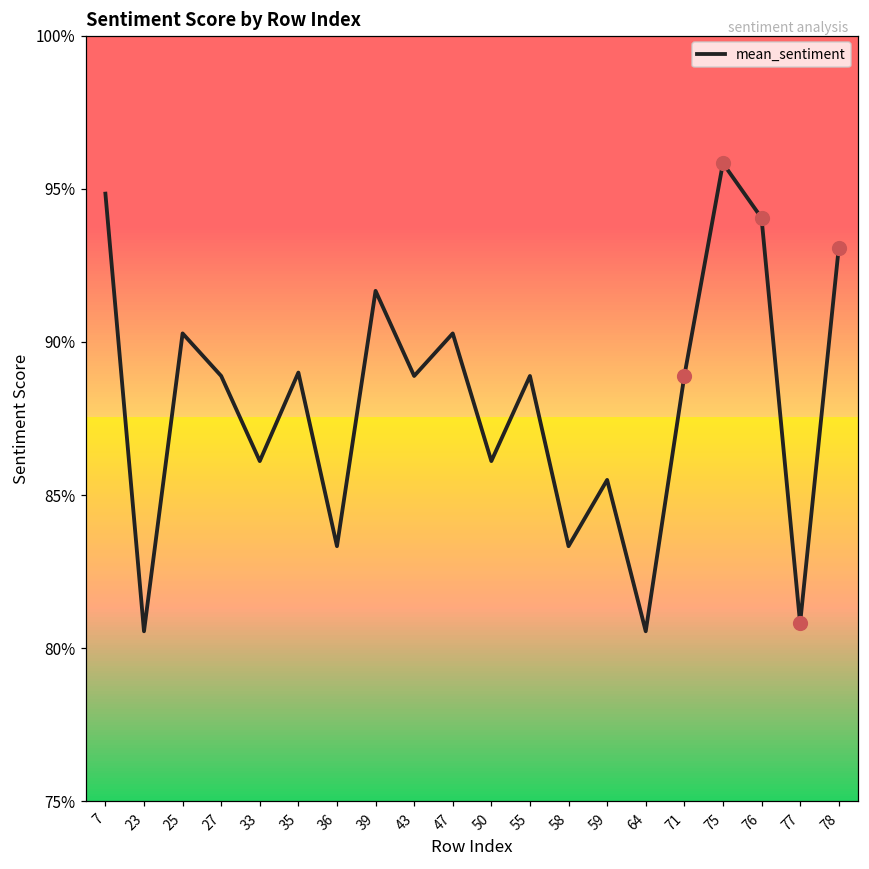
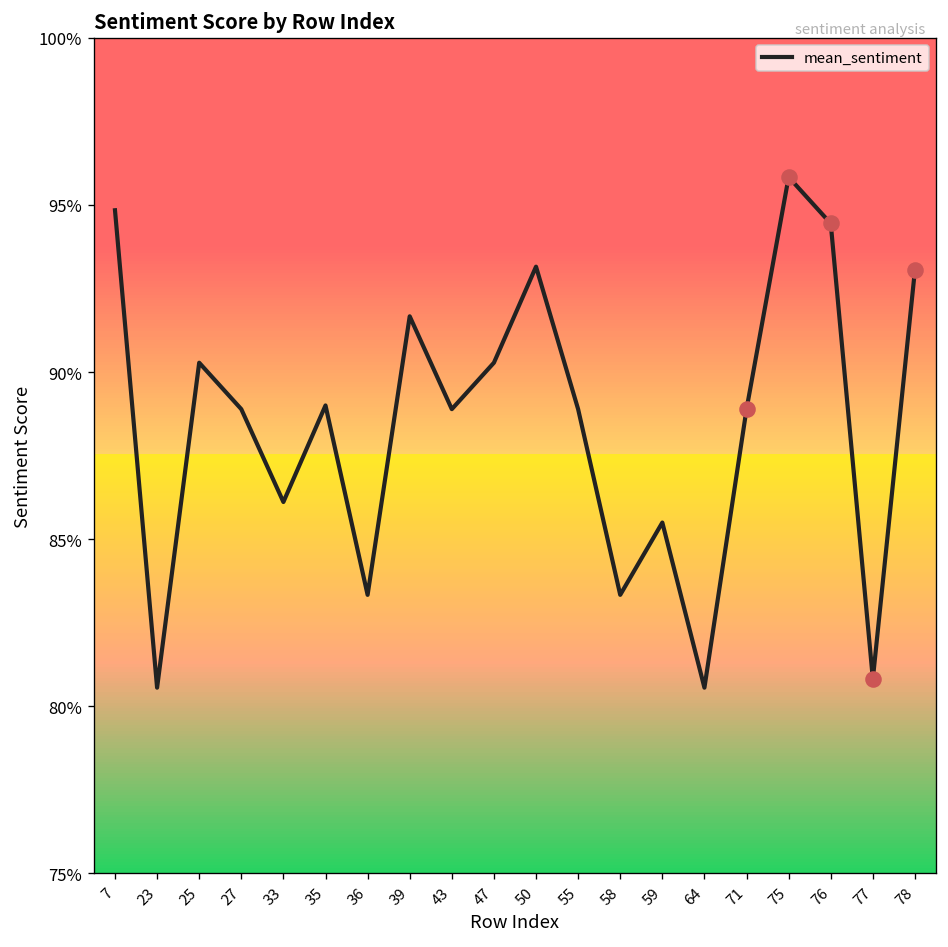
  {
    "mean_sentiment": {
      "7": "94.8%",
      "23": "80.6%",
      "25": "90.3%",
      "27": "88.9%",
      "33": "86.1%",
      "35": "89.0%",
      "36": "83.3%",
      "39": "91.7%",
      "43": "88.9%",
      "47": "90.3%",
-     "50": "86.1%",
+     "50": "93.2%",
      "55": "88.9%",
      "58": "83.3%",
      "59": "85.5%",
      "64": "80.6%",
-     "76": "94.0%"
+     "76": "94.4%"
    }
  }
